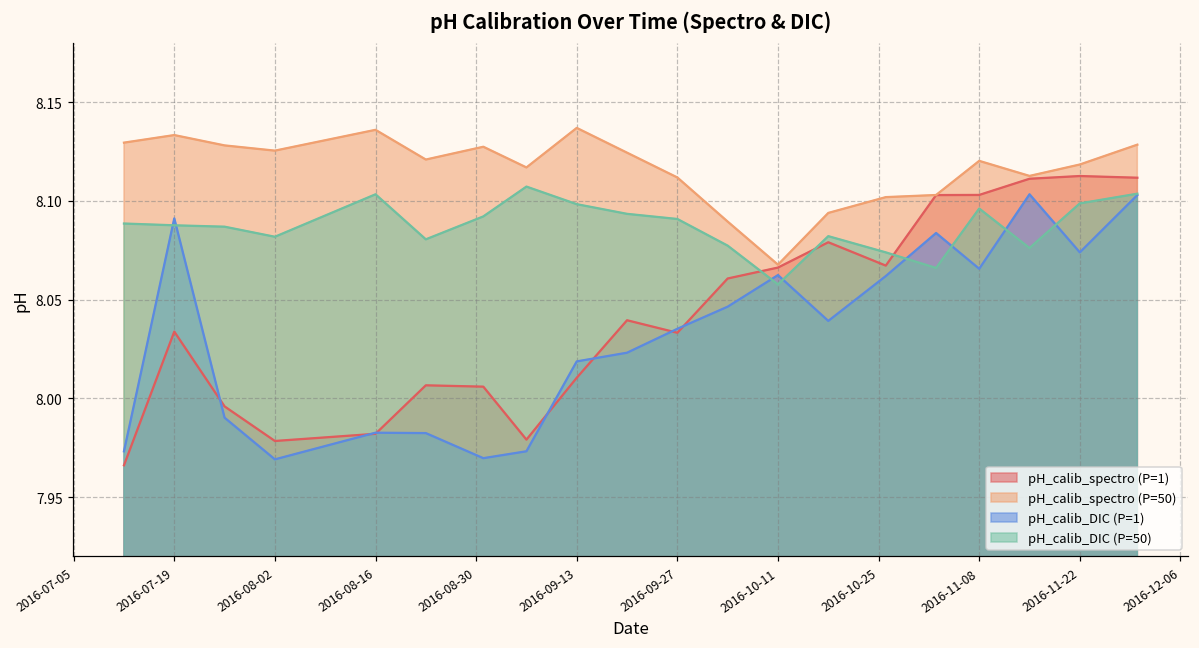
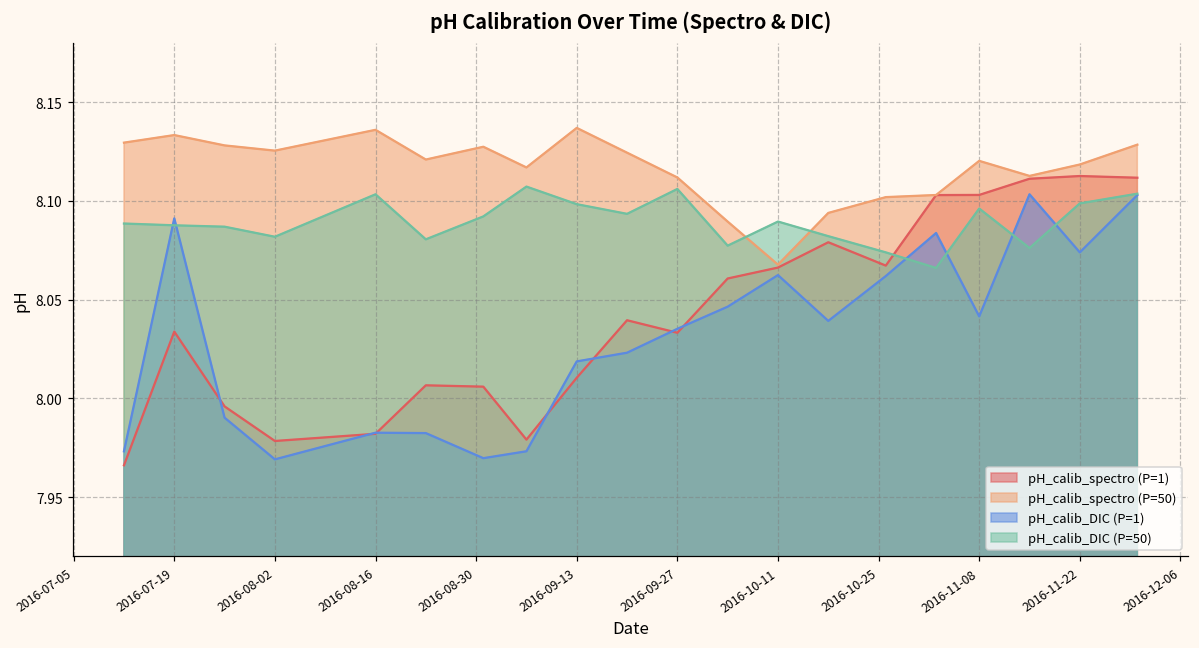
  {
    "pH_calib_spectro (P=1)": {
      "2016-07-19": 8.034,
      "2016-08-02": 7.978,
      "2016-09-13": 8.010,
      "2016-09-27": 8.033,
      "2016-10-11": 8.066,
      "2016-11-08": 8.103,
      "2016-11-22": 8.113
    },
    "pH_calib_spectro (P=50)": {
      "2016-07-19": 8.133,
      "2016-08-02": 8.125,
      "2016-08-16": 8.136,
      "2016-09-13": 8.137,
      "2016-09-27": 8.112,
      "2016-10-11": 8.068,
      "2016-11-08": 8.120,
      "2016-11-22": 8.118
    },
    "pH_calib_DIC (P=1)": {
      "2016-07-19": 8.091,
      "2016-08-02": 7.969,
      "2016-09-13": 8.019,
      "2016-09-27": 8.035,
      "2016-10-11": 8.062,
-     "2016-11-08": 8.066,
+     "2016-11-08": 8.042,
      "2016-11-22": 8.074
    },
    "pH_calib_DIC (P=50)": {
      "2016-07-19": 8.088,
      "2016-08-02": 8.082,
      "2016-08-16": 8.103,
      "2016-09-13": 8.098,
-     "2016-09-27": 8.091,
-     "2016-10-11": 8.058,
+     "2016-09-27": 8.106,
+     "2016-10-11": 8.090,
      "2016-11-08": 8.096,
      "2016-11-22": 8.099
    }
  }
